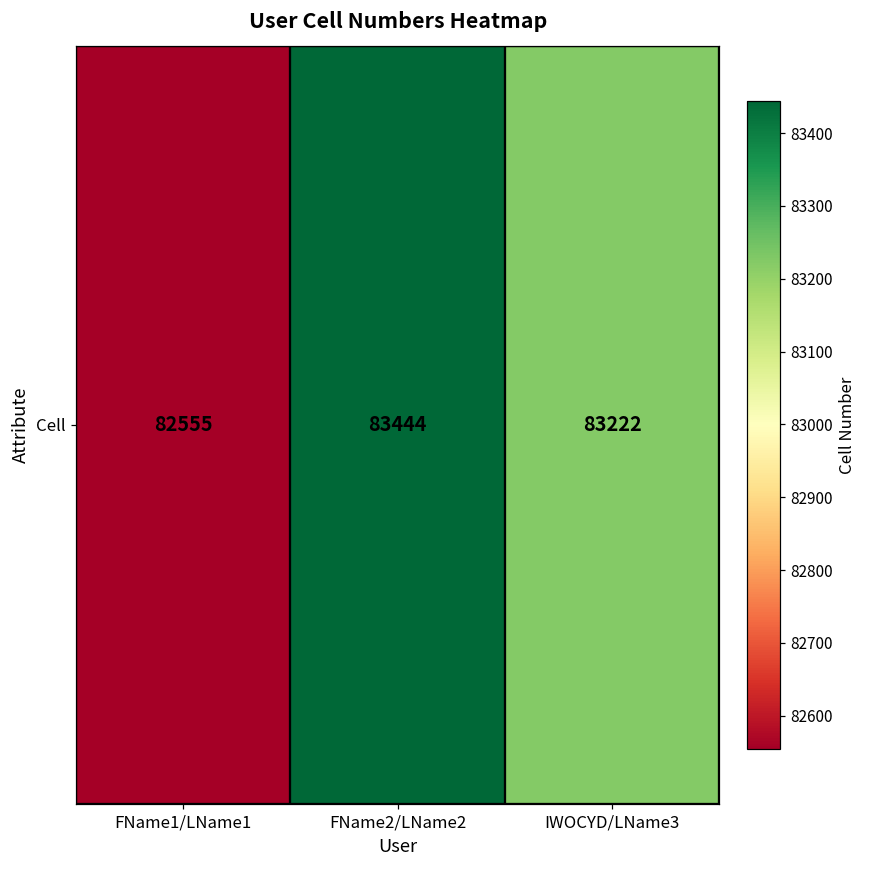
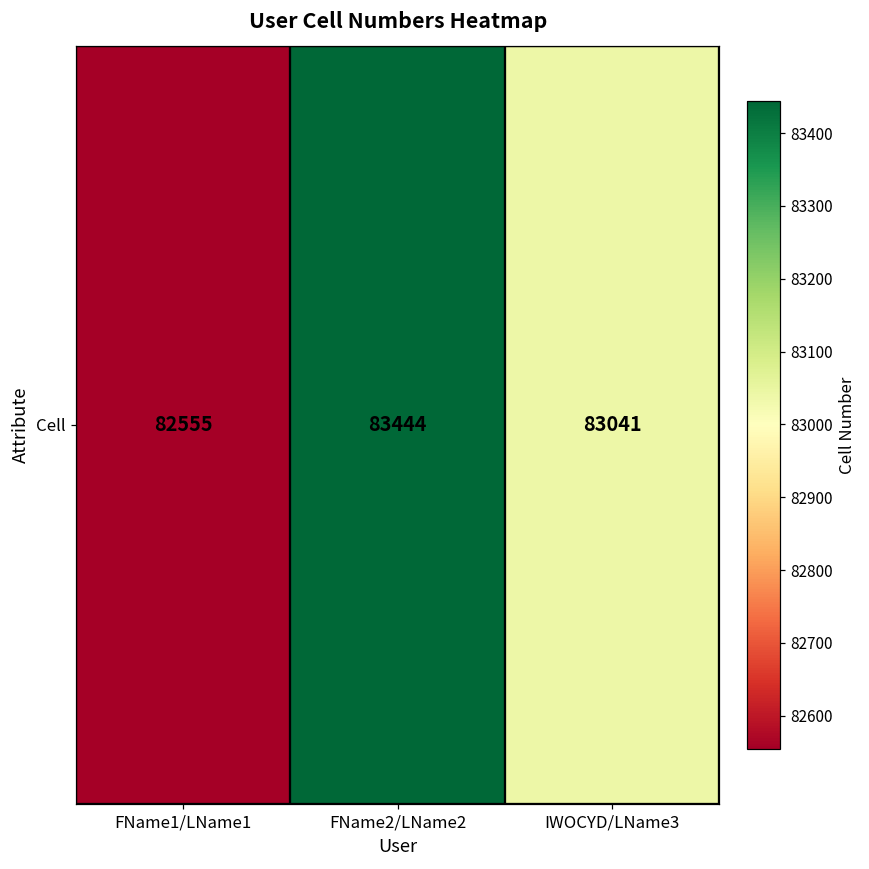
  {
    "Cell": {
      "FName1/LName1": 82555,
      "FName2/LName2": 83444,
-     "IWOCYD/LName3": 83222
+     "IWOCYD/LName3": 83041
    }
  }
